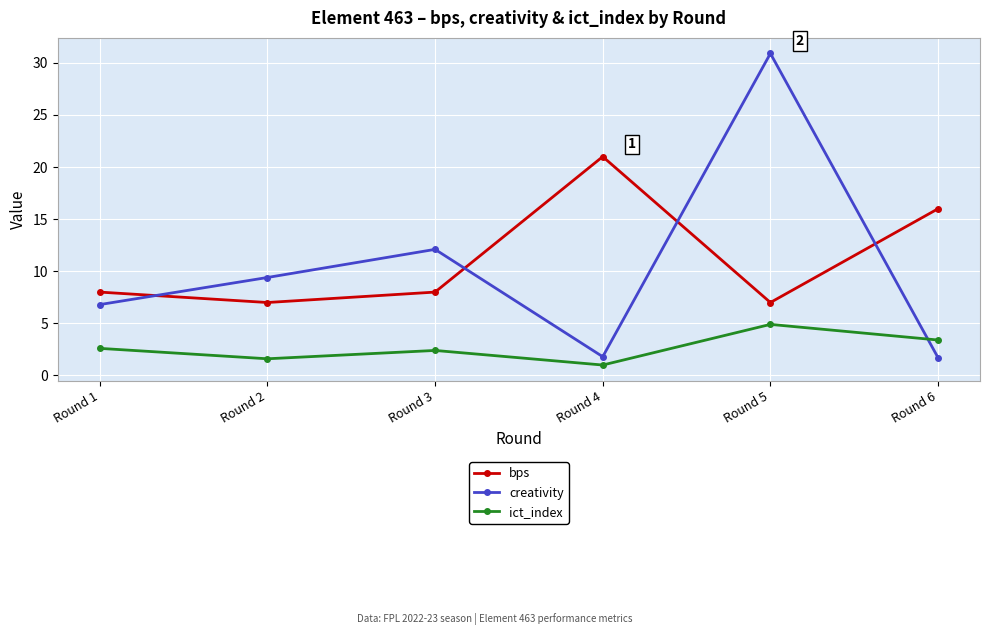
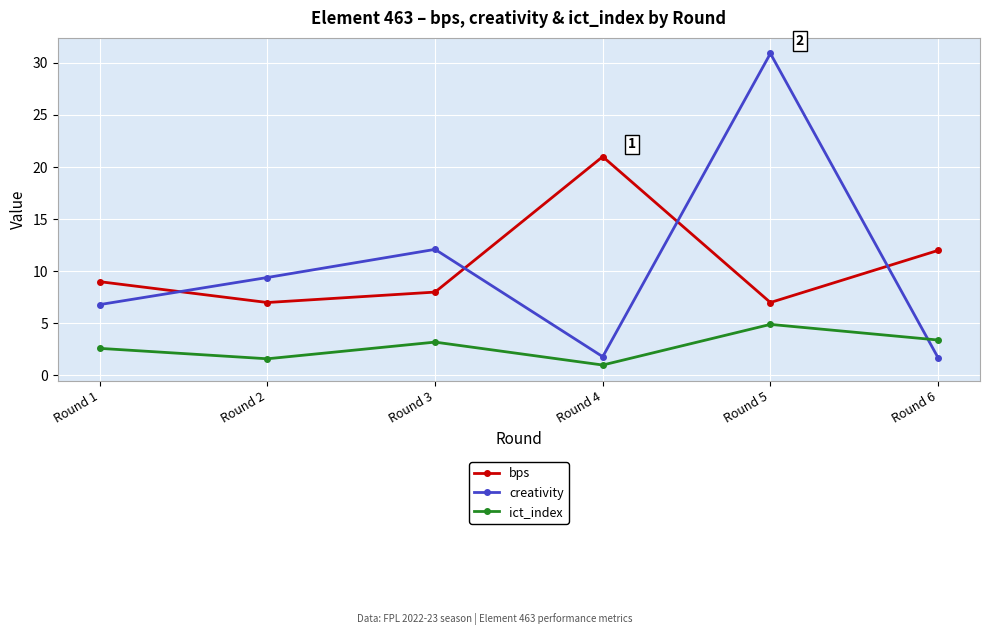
  {
    "bps": {
-     "Round 1": 8,
+     "Round 1": 9,
      "Round 2": 7,
      "Round 3": 8,
      "Round 4": 21,
      "Round 5": 7,
-     "Round 6": 16
+     "Round 6": 12
    },
    "creativity": {
      "Round 1": 6.8,
      "Round 2": 9.4,
      "Round 3": 12.1,
      "Round 4": 1.8,
      "Round 5": 30.9,
      "Round 6": 1.7
    },
    "ict_index": {
      "Round 1": 2.6,
      "Round 2": 1.6,
-     "Round 3": 2.4,
+     "Round 3": 3.2,
      "Round 4": 1.0,
      "Round 5": 4.9,
      "Round 6": 3.4
    }
  }
